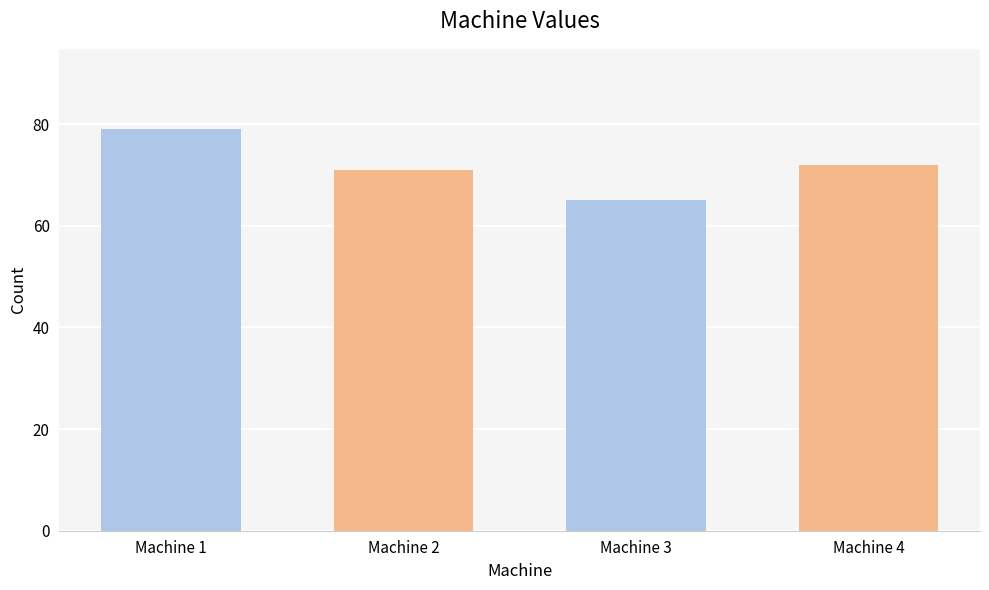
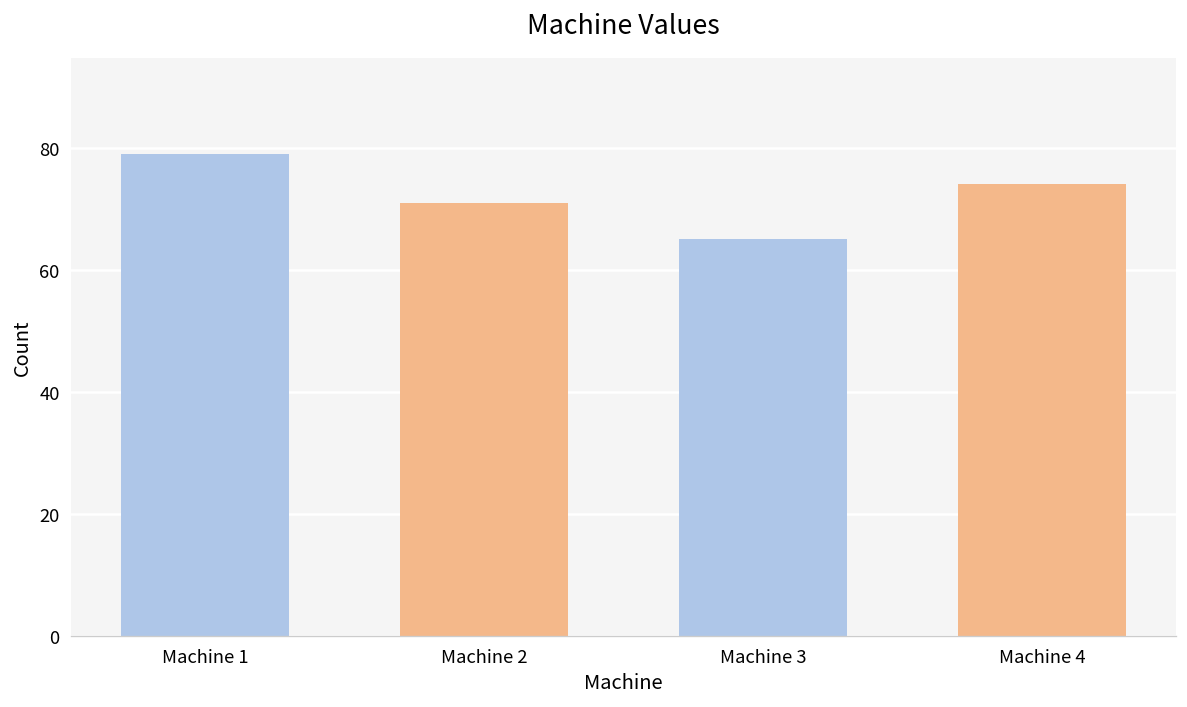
  {
    "Machine 1": 79,
    "Machine 2": 71,
    "Machine 3": 65,
-   "Machine 4": 72
+   "Machine 4": 74
  }
